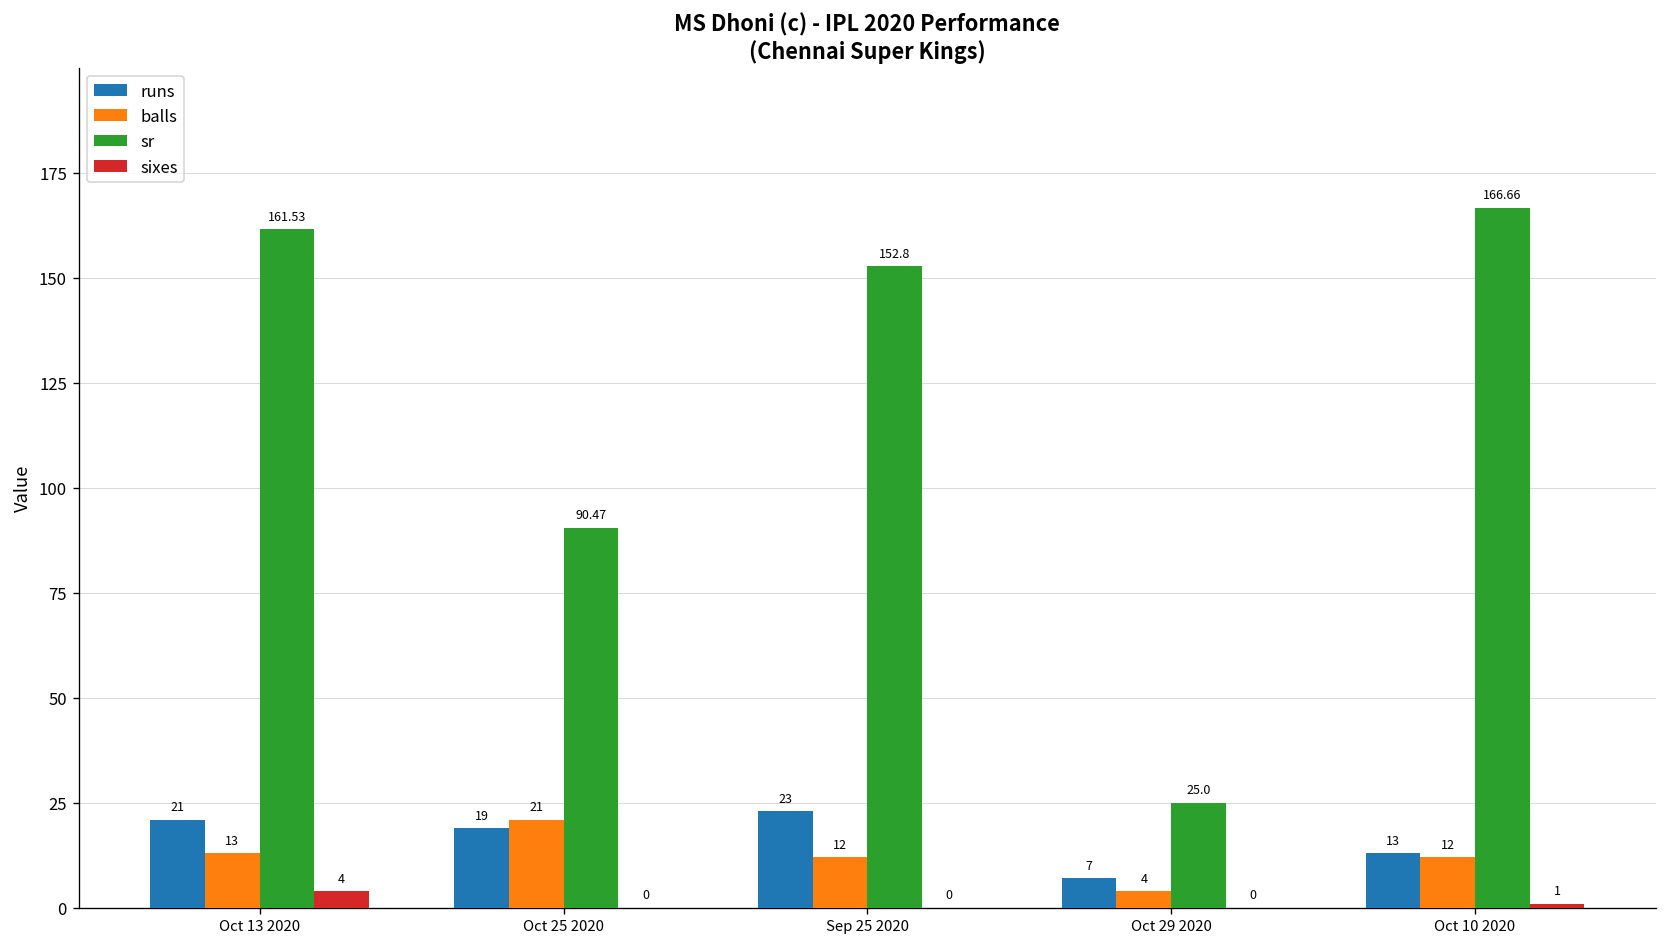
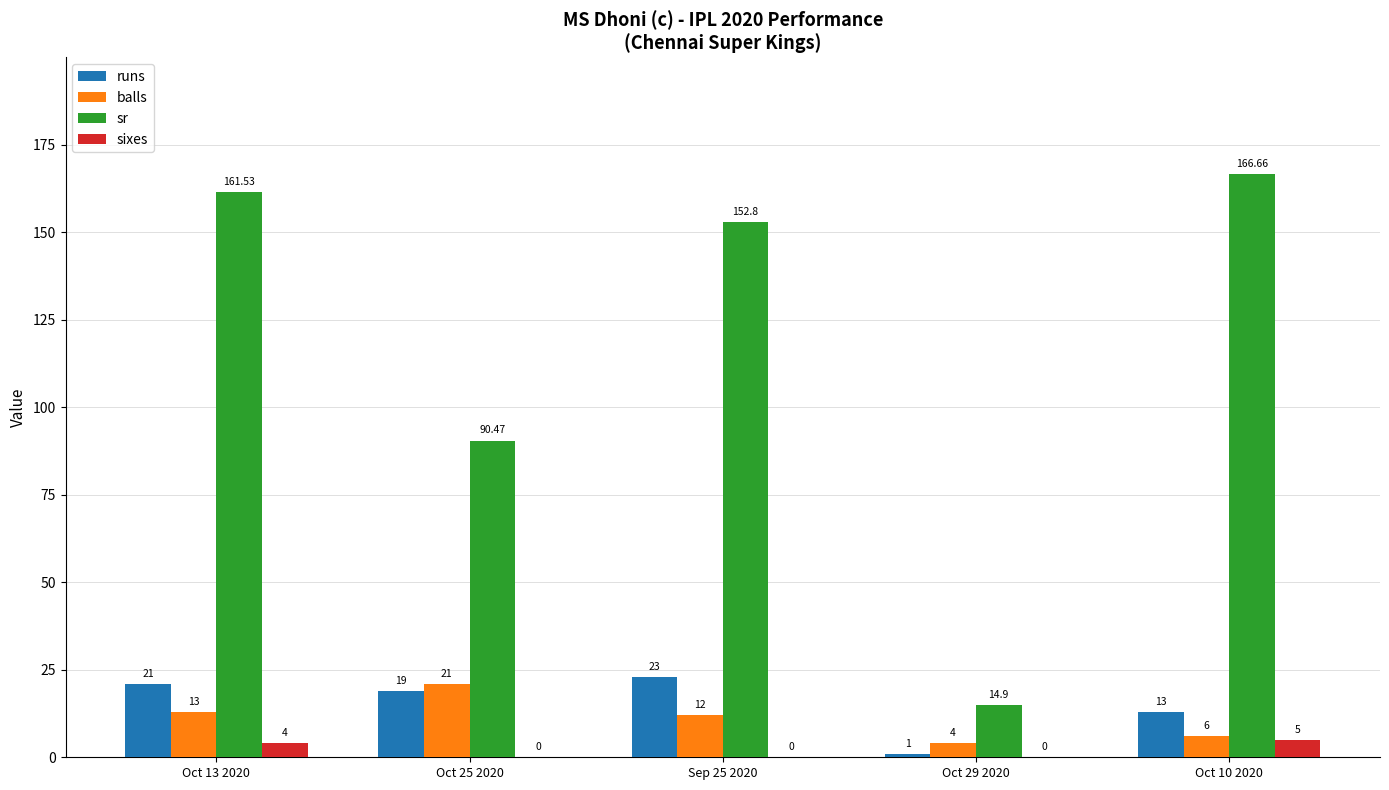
  {
    "runs": {
      "Oct 13 2020": 21,
      "Oct 25 2020": 19,
      "Sep 25 2020": 23,
-     "Oct 29 2020": 7,
+     "Oct 29 2020": 1,
      "Oct 10 2020": 13
    },
    "balls": {
      "Oct 13 2020": 13,
      "Oct 25 2020": 21,
      "Sep 25 2020": 12,
      "Oct 29 2020": 4,
-     "Oct 10 2020": 12
+     "Oct 10 2020": 6
    },
    "sr": {
      "Oct 13 2020": 161.53,
      "Oct 25 2020": 90.47,
      "Sep 25 2020": 152.8,
-     "Oct 29 2020": 25.0,
+     "Oct 29 2020": 14.9,
      "Oct 10 2020": 166.66
    },
    "sixes": {
      "Oct 13 2020": 4,
      "Oct 25 2020": 0,
      "Sep 25 2020": 0,
      "Oct 29 2020": 0,
-     "Oct 10 2020": 1
+     "Oct 10 2020": 5
    }
  }
